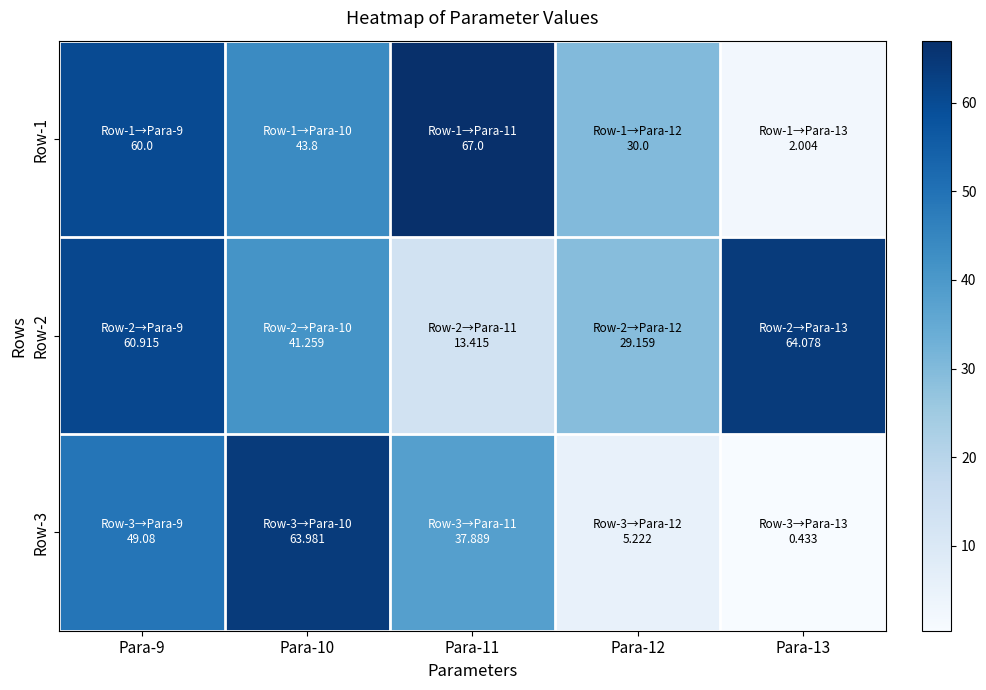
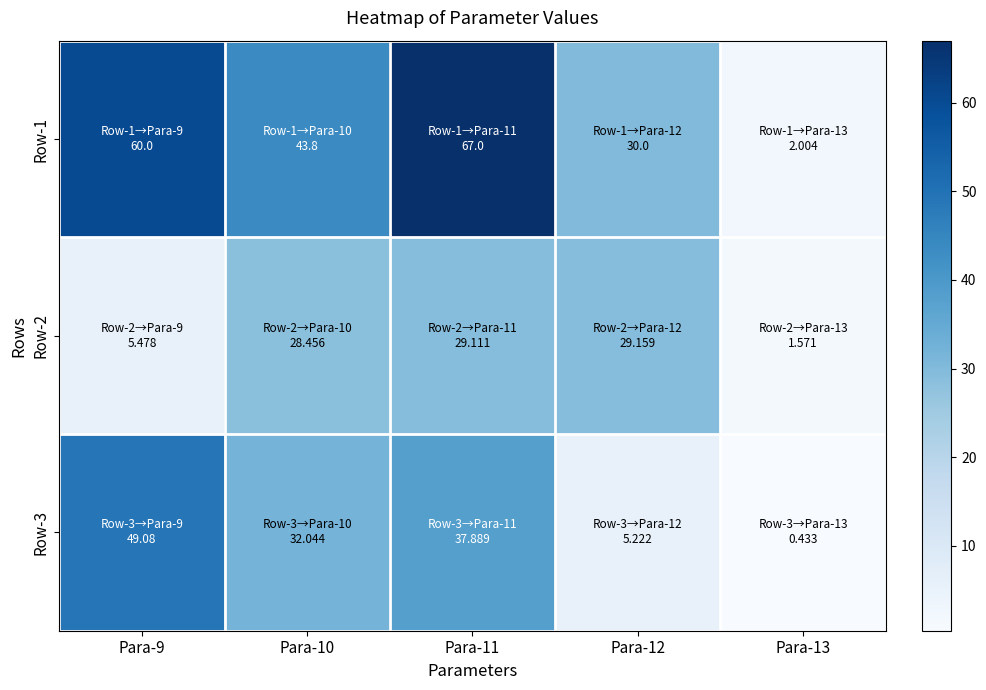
  {
    "Row-1": {
      "Para-9": 60.0,
      "Para-10": 43.8,
      "Para-11": 67.0,
      "Para-12": 30.0,
      "Para-13": 2.004
    },
    "Row-2": {
-     "Para-9": 60.915,
-     "Para-10": 41.259,
-     "Para-11": 13.415,
+     "Para-9": 5.478,
+     "Para-10": 28.456,
+     "Para-11": 29.111,
      "Para-12": 29.159,
-     "Para-13": 64.078
+     "Para-13": 1.571
    },
    "Row-3": {
      "Para-9": 49.08,
-     "Para-10": 63.981,
+     "Para-10": 32.044,
      "Para-11": 37.889,
      "Para-12": 5.222,
      "Para-13": 0.433
    }
  }
